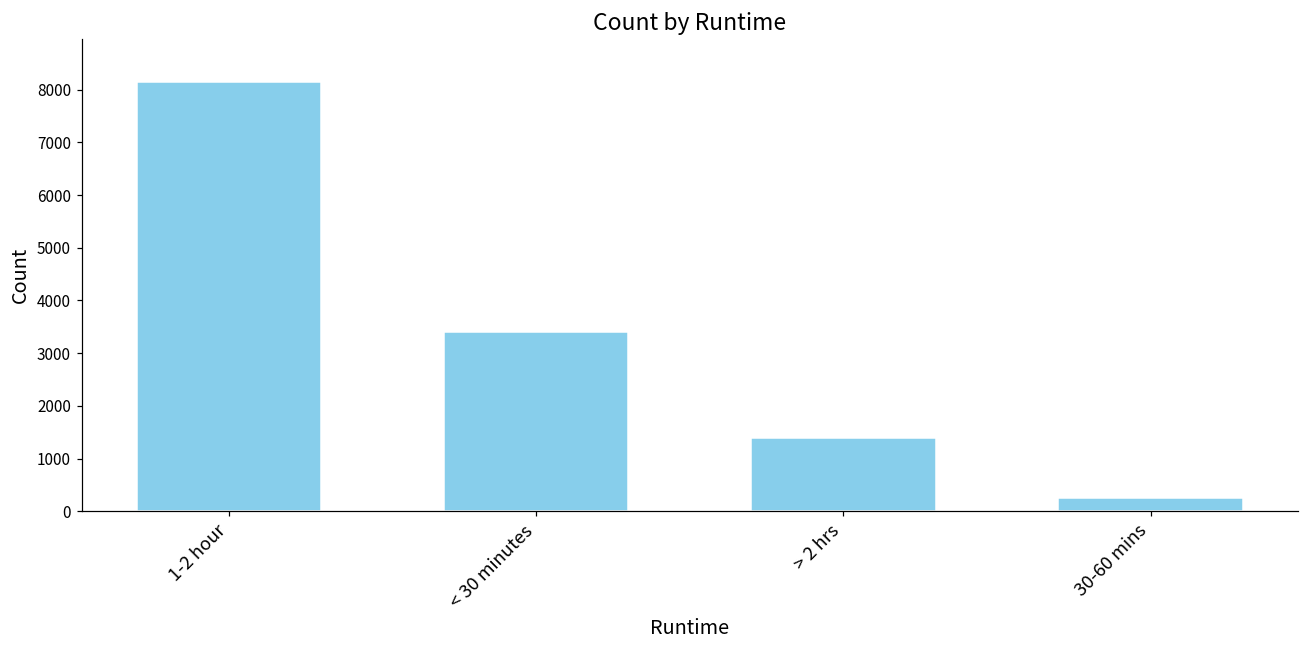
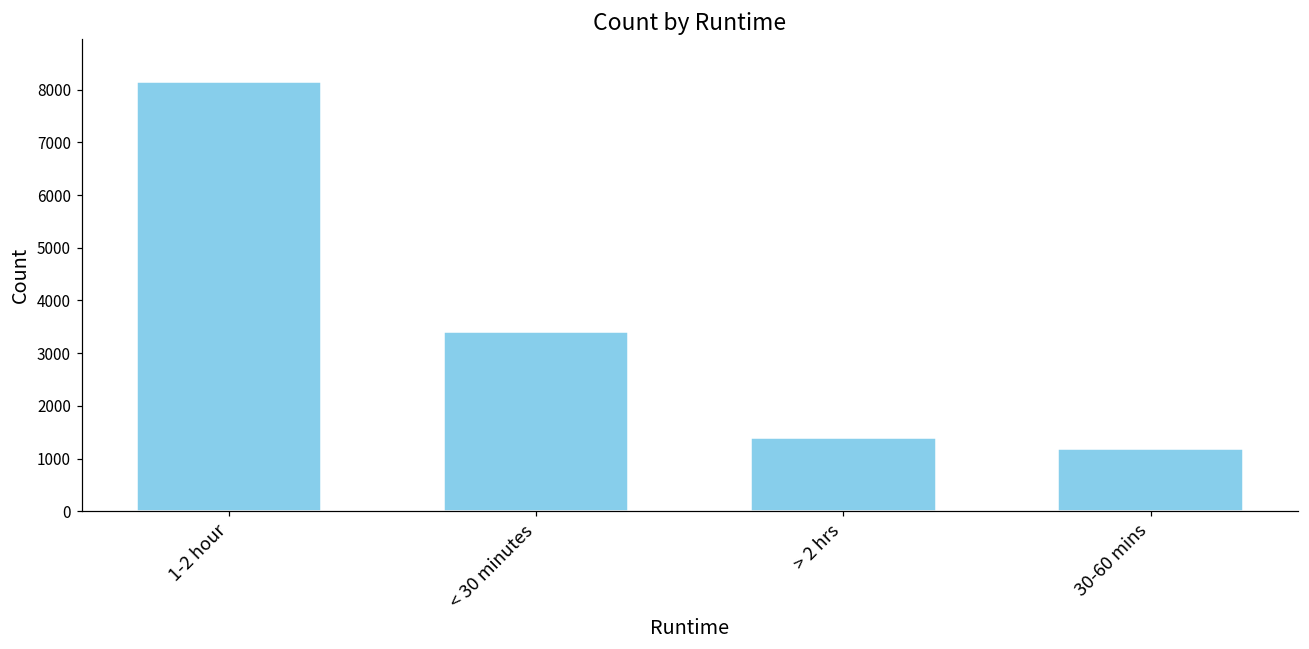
  {
    "1-2 hour": 8100,
    "< 30 minutes": 3400,
    "> 2 hrs": 1400,
-   "30-60 mins": 200
+   "30-60 mins": 1200
  }
